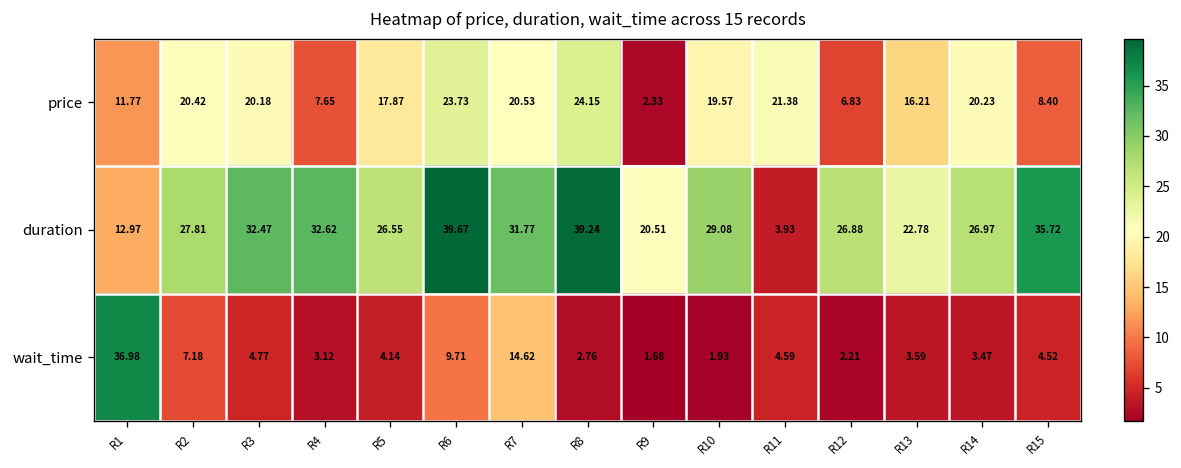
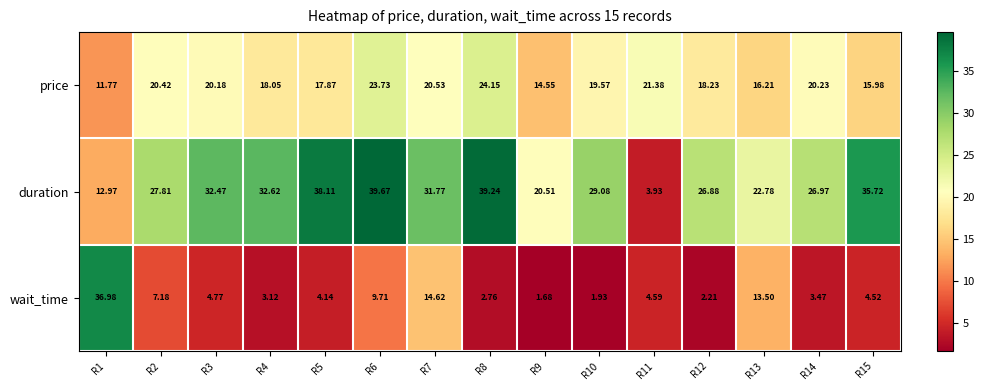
  {
    "price": {
      "R1": 11.77,
      "R2": 20.42,
      "R3": 20.18,
-     "R4": 7.65,
+     "R4": 18.05,
      "R5": 17.87,
      "R6": 23.73,
      "R7": 20.53,
      "R8": 24.15,
-     "R9": 2.33,
+     "R9": 14.55,
      "R10": 19.57,
      "R11": 21.38,
-     "R12": 6.83,
+     "R12": 18.23,
      "R13": 16.21,
      "R14": 20.23,
-     "R15": 8.40
+     "R15": 15.98
    },
    "duration": {
      "R1": 12.97,
      "R2": 27.81,
      "R3": 32.47,
      "R4": 32.62,
-     "R5": 26.55,
+     "R5": 38.11,
      "R6": 39.67,
      "R7": 31.77,
      "R8": 39.24,
      "R9": 20.51,
      "R10": 29.08,
      "R11": 3.93,
      "R12": 26.88,
      "R13": 22.78,
      "R14": 26.97,
      "R15": 35.72
    },
    "wait_time": {
      "R1": 36.98,
      "R2": 7.18,
      "R3": 4.77,
      "R4": 3.12,
      "R5": 4.14,
      "R6": 9.71,
      "R7": 14.62,
      "R8": 2.76,
      "R9": 1.68,
      "R10": 1.93,
      "R11": 4.59,
      "R12": 2.21,
-     "R13": 3.59,
+     "R13": 13.50,
      "R14": 3.47,
      "R15": 4.52
    }
  }
